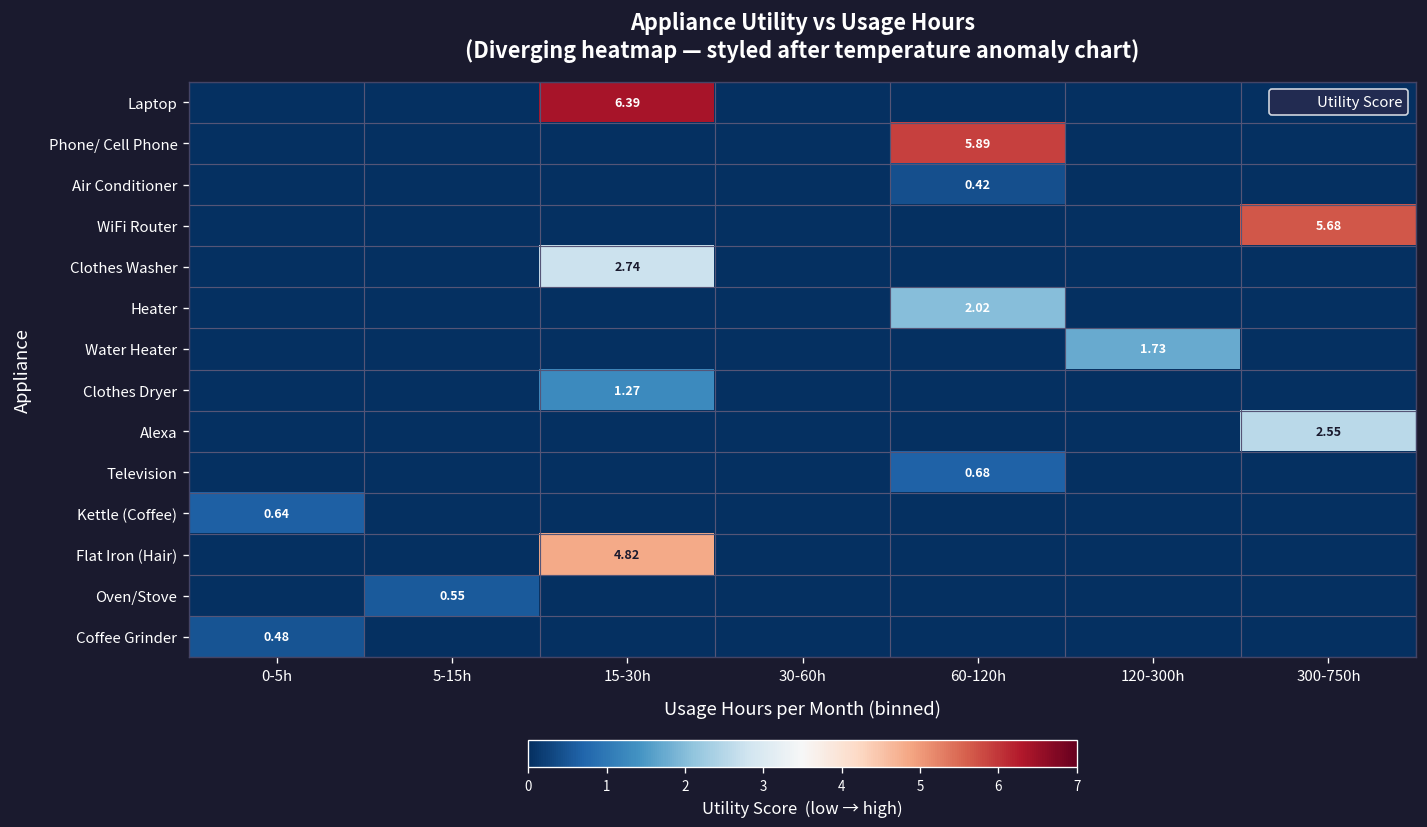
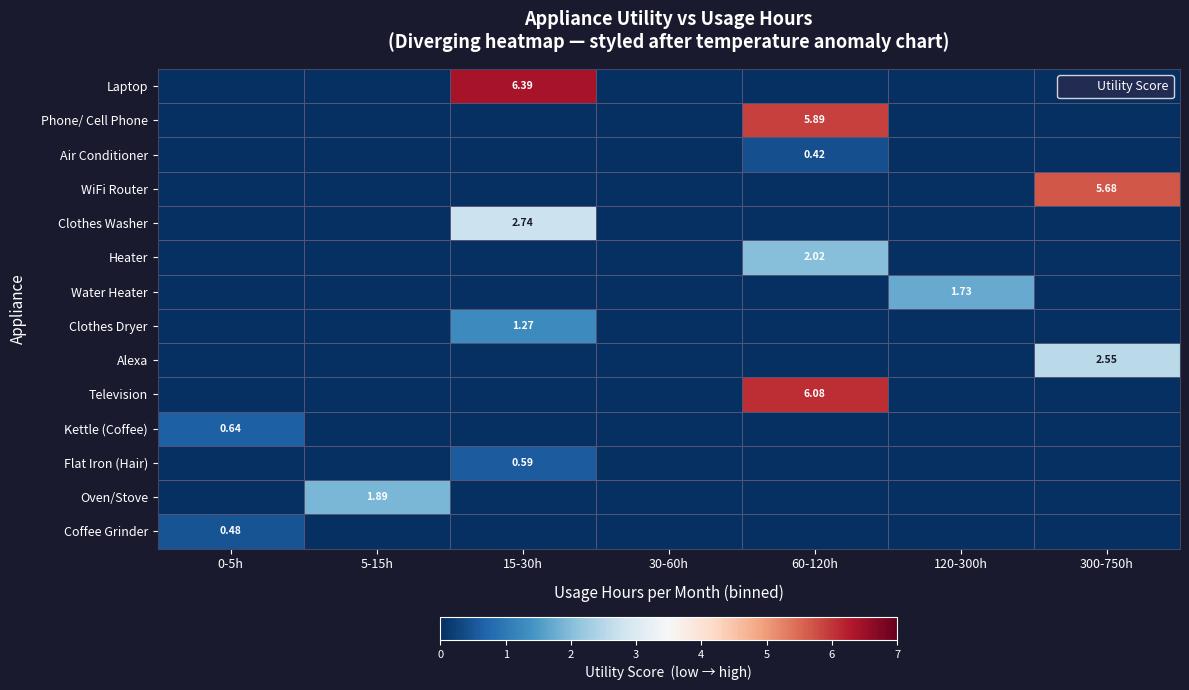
  {
    "Laptop": {
      "15-30h": 6.39
    },
    "Phone/ Cell Phone": {
      "60-120h": 5.89
    },
    "Air Conditioner": {
      "60-120h": 0.42
    },
    "WiFi Router": {
      "300-750h": 5.68
    },
    "Clothes Washer": {
      "15-30h": 2.74
    },
    "Heater": {
      "60-120h": 2.02
    },
    "Water Heater": {
      "120-300h": 1.73
    },
    "Clothes Dryer": {
      "15-30h": 1.27
    },
    "Alexa": {
      "300-750h": 2.55
    },
    "Television": {
-     "60-120h": 0.68
+     "60-120h": 6.08
    },
    "Kettle (Coffee)": {
      "0-5h": 0.64
    },
    "Flat Iron (Hair)": {
-     "15-30h": 4.82
+     "15-30h": 0.59
    },
    "Oven/Stove": {
-     "5-15h": 0.55
+     "5-15h": 1.89
    },
    "Coffee Grinder": {
      "0-5h": 0.48
    }
  }
